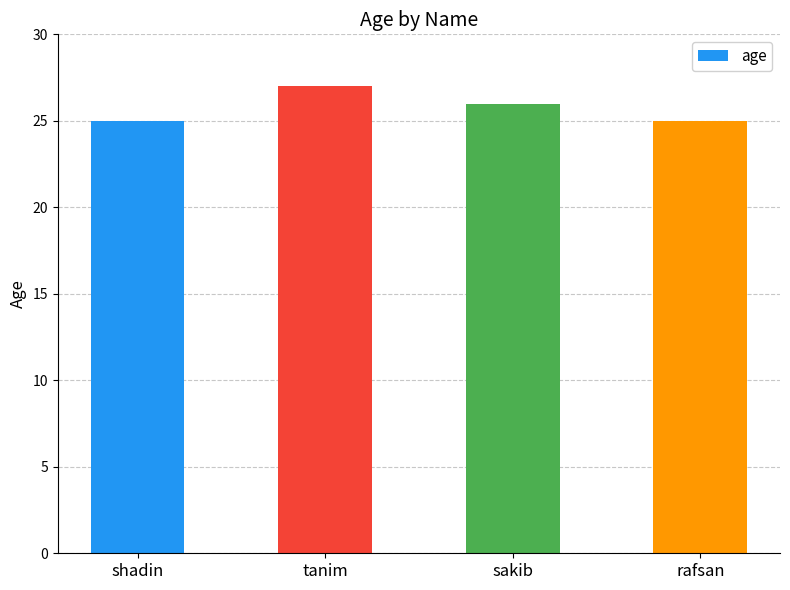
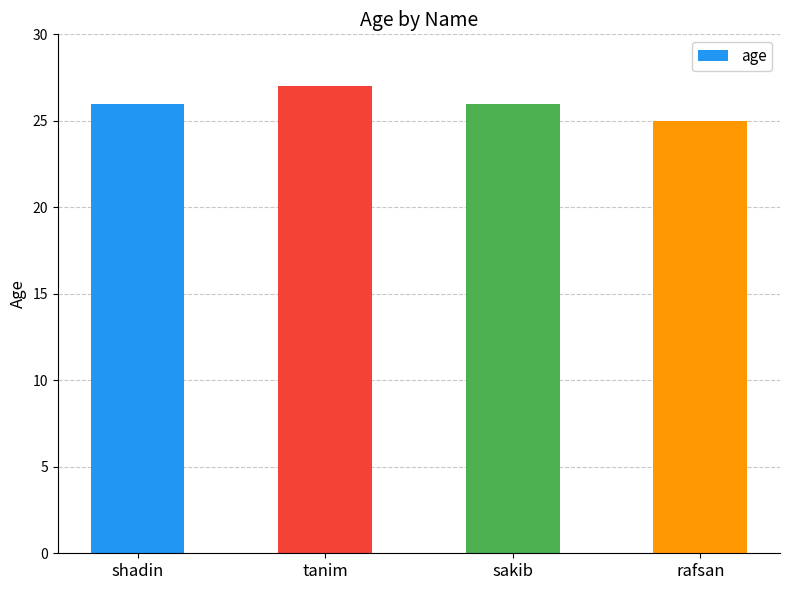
  {
-   "shadin": 25,
+   "shadin": 26,
    "tanim": 27,
    "sakib": 26,
    "rafsan": 25
  }
